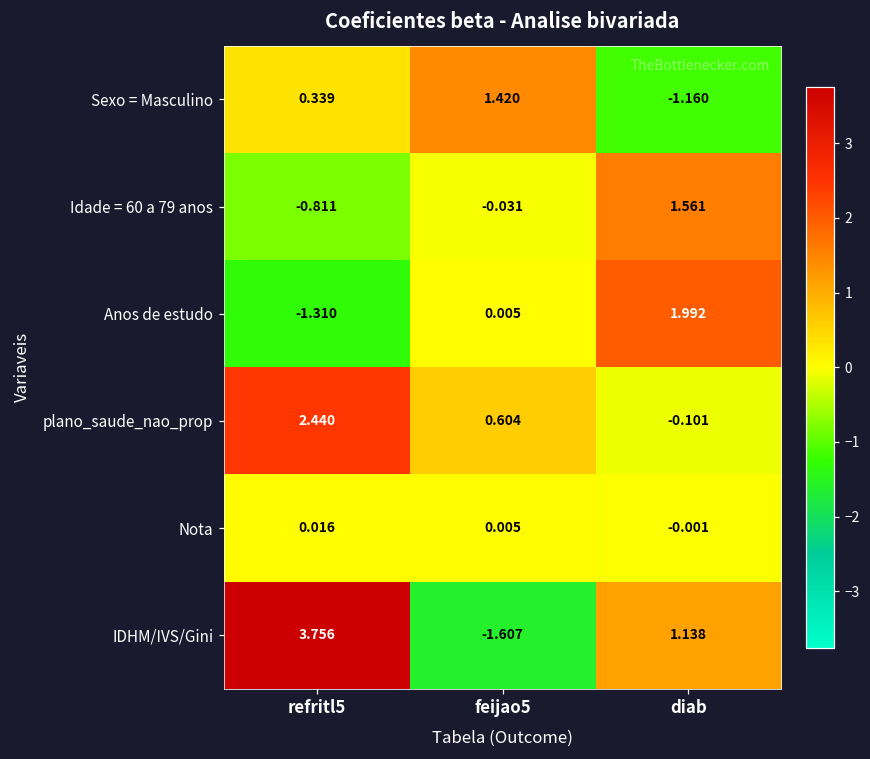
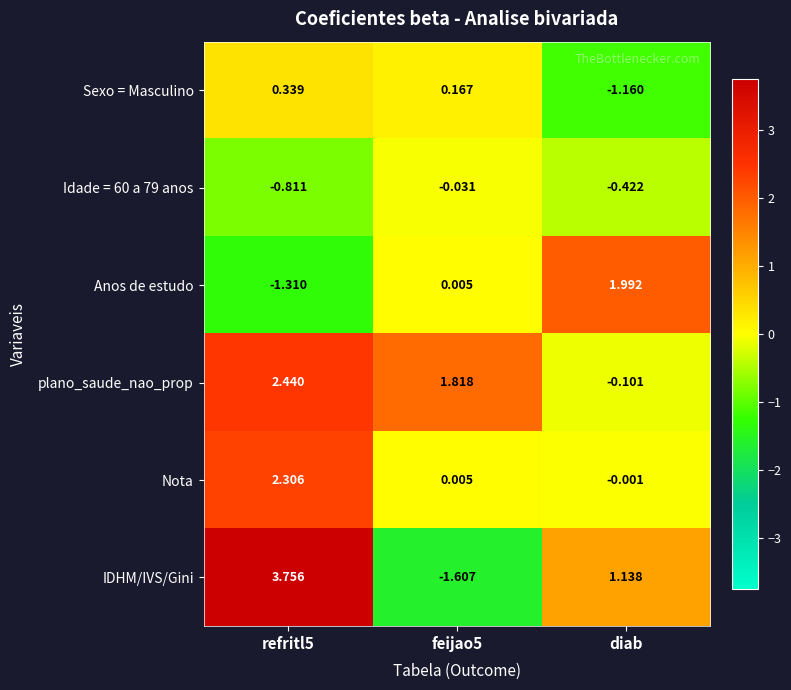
  {
    "Sexo = Masculino": {
      "refritl5": 0.339,
-     "feijao5": 1.420
+     "feijao5": 0.167
    },
    "Idade = 60 a 79 anos": {
      "refritl5": -0.811,
      "feijao5": -0.031,
-     "diab": 1.561
+     "diab": -0.422
    },
    "Anos de estudo": {
      "refritl5": -1.310,
      "feijao5": 0.005,
      "diab": 1.992
    },
    "plano_saude_nao_prop": {
      "refritl5": 2.440,
-     "feijao5": 0.604,
+     "feijao5": 1.818,
      "diab": -0.101
    },
    "Nota": {
-     "refritl5": 0.016,
+     "refritl5": 2.306,
      "feijao5": 0.005,
      "diab": -0.001
    },
    "IDHM/IVS/Gini": {
      "refritl5": 3.756,
      "feijao5": -1.607,
      "diab": 1.138
    }
  }
